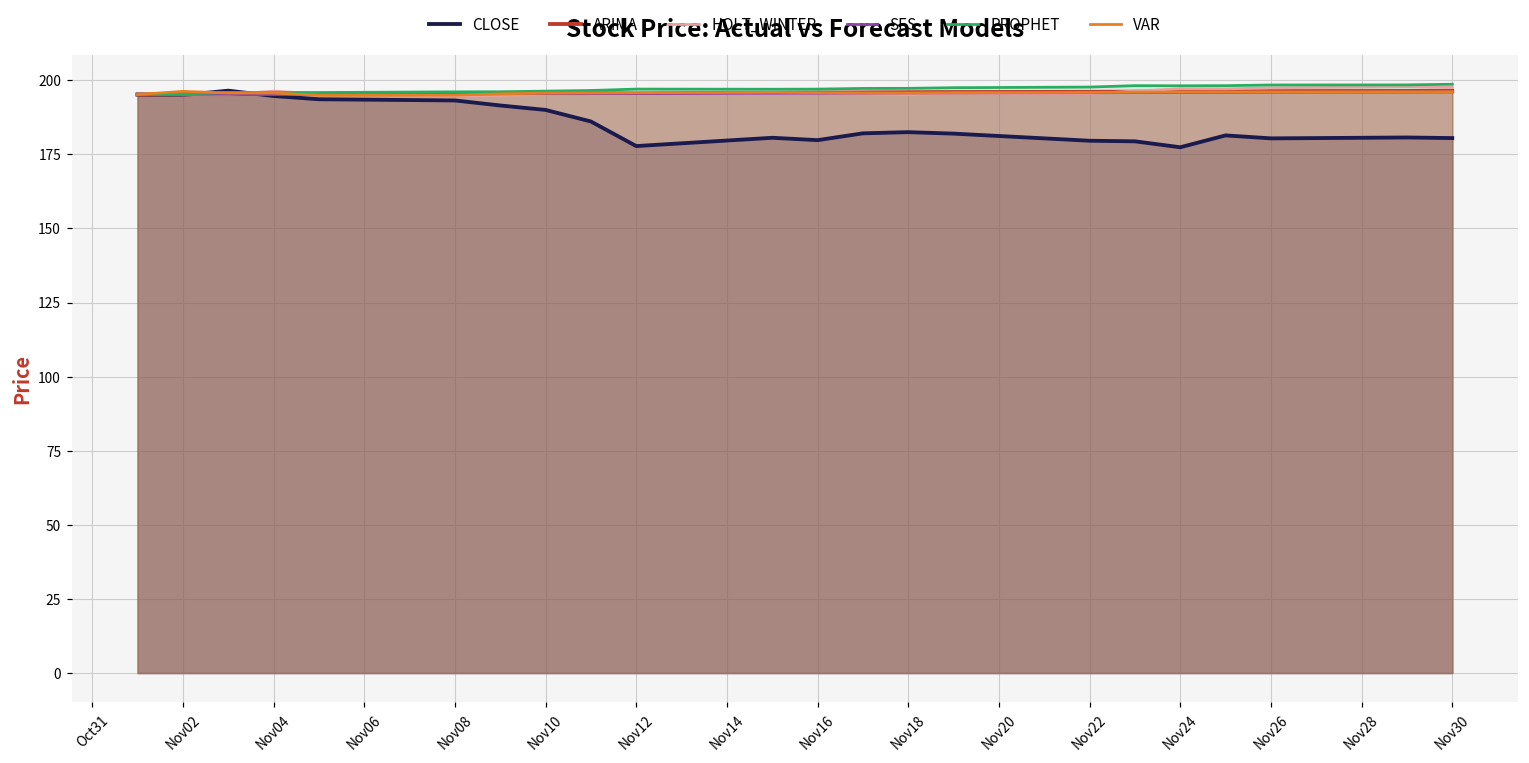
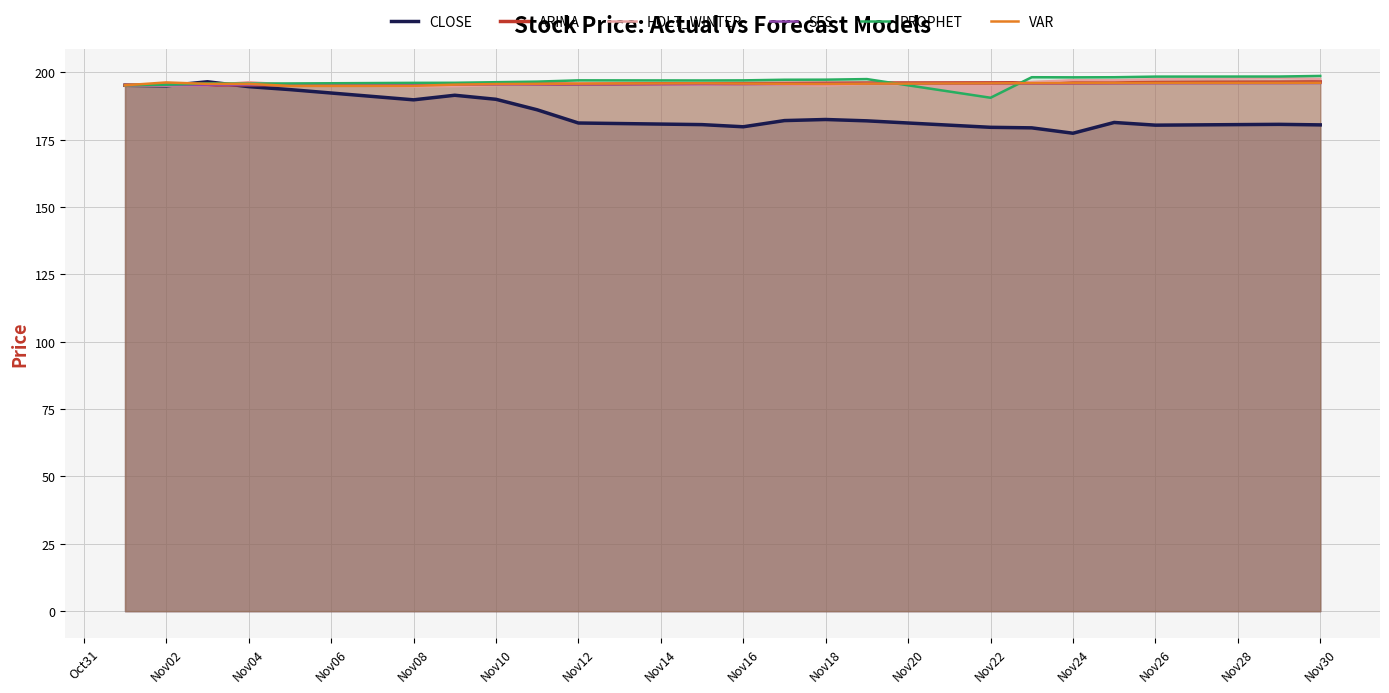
  {
    "CLOSE": {
-     "Nov08": 193,
+     "Nov08": 190,
      "Nov10": 190,
-     "Nov12": 178,
+     "Nov12": 181,
      "Nov16": 180,
      "Nov18": 183,
      "Nov22": 180,
      "Nov24": 177,
      "Nov26": 180,
      "Nov30": 181
    },
    "HOLT_WINTER": {
      "Nov26": 197,
      "Nov30": 198
    },
    "PROPHET": {
      "Nov12": 197,
      "Nov16": 197,
      "Nov18": 197,
-     "Nov22": 198,
+     "Nov22": 191,
      "Nov24": 198,
      "Nov26": 198,
      "Nov30": 199
    }
  }
